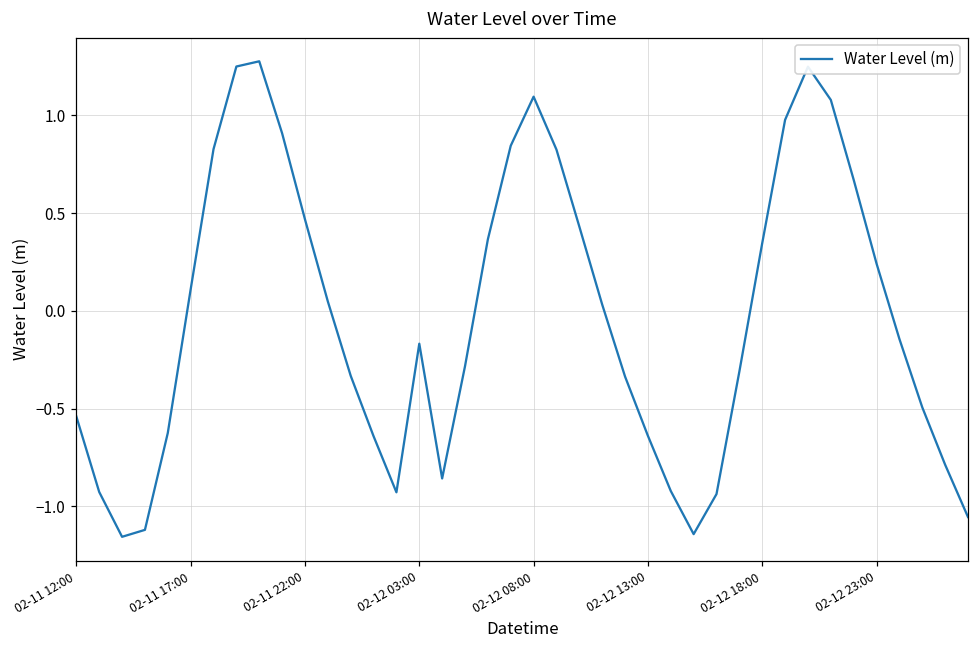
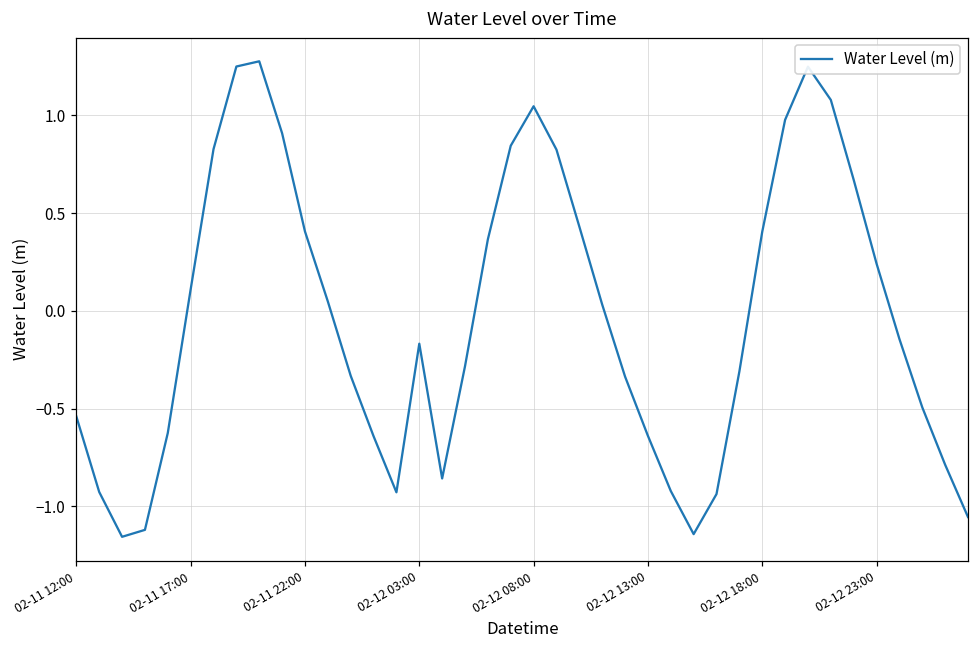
  {
    "02-11 12:00": -0.54,
    "02-11 17:00": 0.11,
-   "02-11 22:00": 0.47,
+   "02-11 22:00": 0.41,
    "02-12 03:00": -0.17,
-   "02-12 08:00": 1.10,
+   "02-12 08:00": 1.05,
    "02-12 13:00": -0.64,
-   "02-12 18:00": 0.35,
+   "02-12 18:00": 0.40,
    "02-12 23:00": 0.24
  }
